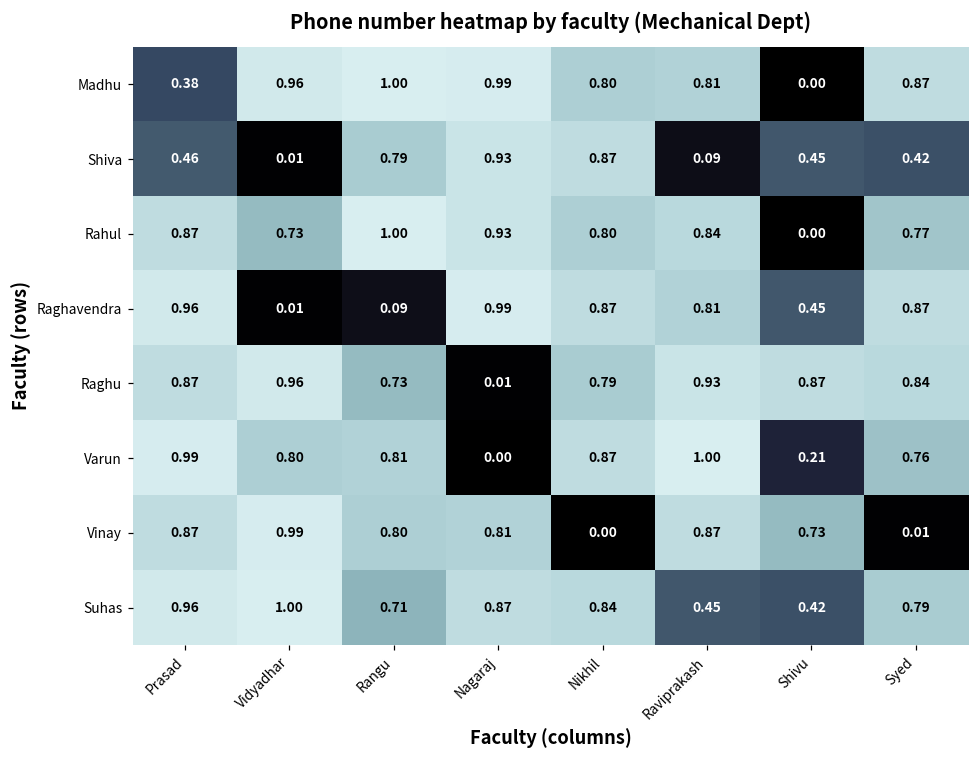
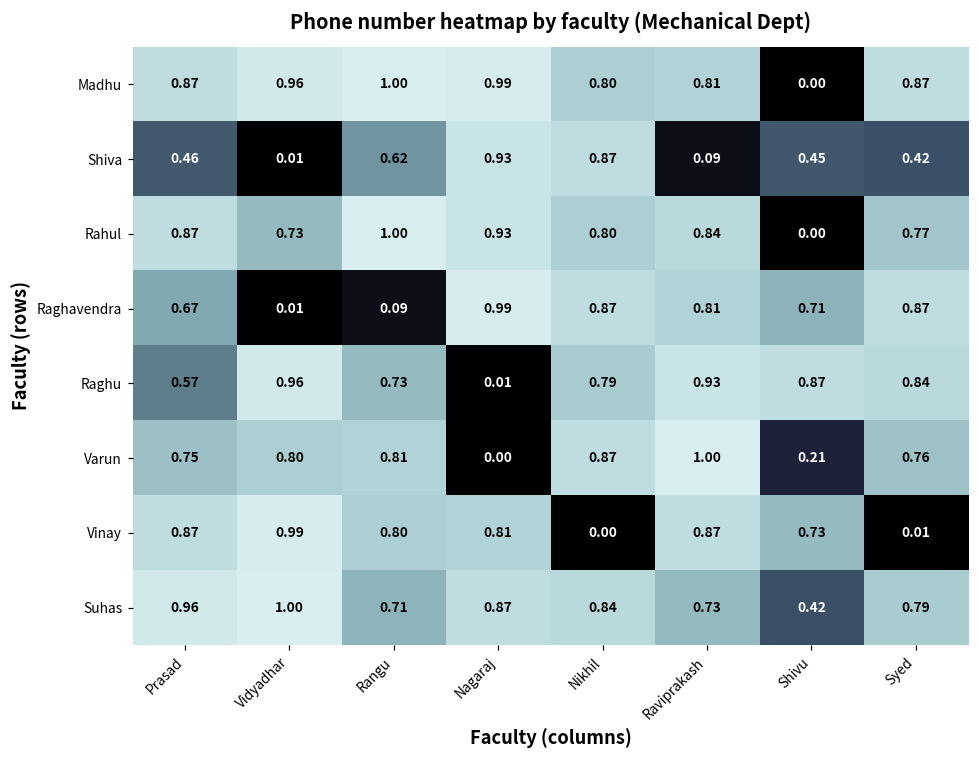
  {
    "Madhu": {
-     "Prasad": 0.38,
+     "Prasad": 0.87,
      "Vidyadhar": 0.96,
      "Rangu": 1.00,
      "Nagaraj": 0.99,
      "Nikhil": 0.80,
      "Raviprakash": 0.81,
      "Shivu": 0.00,
      "Syed": 0.87
    },
    "Shiva": {
      "Prasad": 0.46,
      "Vidyadhar": 0.01,
-     "Rangu": 0.79,
+     "Rangu": 0.62,
      "Nagaraj": 0.93,
      "Nikhil": 0.87,
      "Raviprakash": 0.09,
      "Shivu": 0.45,
      "Syed": 0.42
    },
    "Rahul": {
      "Prasad": 0.87,
      "Vidyadhar": 0.73,
      "Rangu": 1.00,
      "Nagaraj": 0.93,
      "Nikhil": 0.80,
      "Raviprakash": 0.84,
      "Shivu": 0.00,
      "Syed": 0.77
    },
    "Raghavendra": {
-     "Prasad": 0.96,
+     "Prasad": 0.67,
      "Vidyadhar": 0.01,
      "Rangu": 0.09,
      "Nagaraj": 0.99,
      "Nikhil": 0.87,
      "Raviprakash": 0.81,
-     "Shivu": 0.45,
+     "Shivu": 0.71,
      "Syed": 0.87
    },
    "Raghu": {
-     "Prasad": 0.87,
+     "Prasad": 0.57,
      "Vidyadhar": 0.96,
      "Rangu": 0.73,
      "Nagaraj": 0.01,
      "Nikhil": 0.79,
      "Raviprakash": 0.93,
      "Shivu": 0.87,
      "Syed": 0.84
    },
    "Varun": {
-     "Prasad": 0.99,
+     "Prasad": 0.75,
      "Vidyadhar": 0.80,
      "Rangu": 0.81,
      "Nagaraj": 0.00,
      "Nikhil": 0.87,
      "Raviprakash": 1.00,
      "Shivu": 0.21,
      "Syed": 0.76
    },
    "Vinay": {
      "Prasad": 0.87,
      "Vidyadhar": 0.99,
      "Rangu": 0.80,
      "Nagaraj": 0.81,
      "Nikhil": 0.00,
      "Raviprakash": 0.87,
      "Shivu": 0.73,
      "Syed": 0.01
    },
    "Suhas": {
      "Prasad": 0.96,
      "Vidyadhar": 1.00,
      "Rangu": 0.71,
      "Nagaraj": 0.87,
      "Nikhil": 0.84,
-     "Raviprakash": 0.45,
+     "Raviprakash": 0.73,
      "Shivu": 0.42,
      "Syed": 0.79
    }
  }
